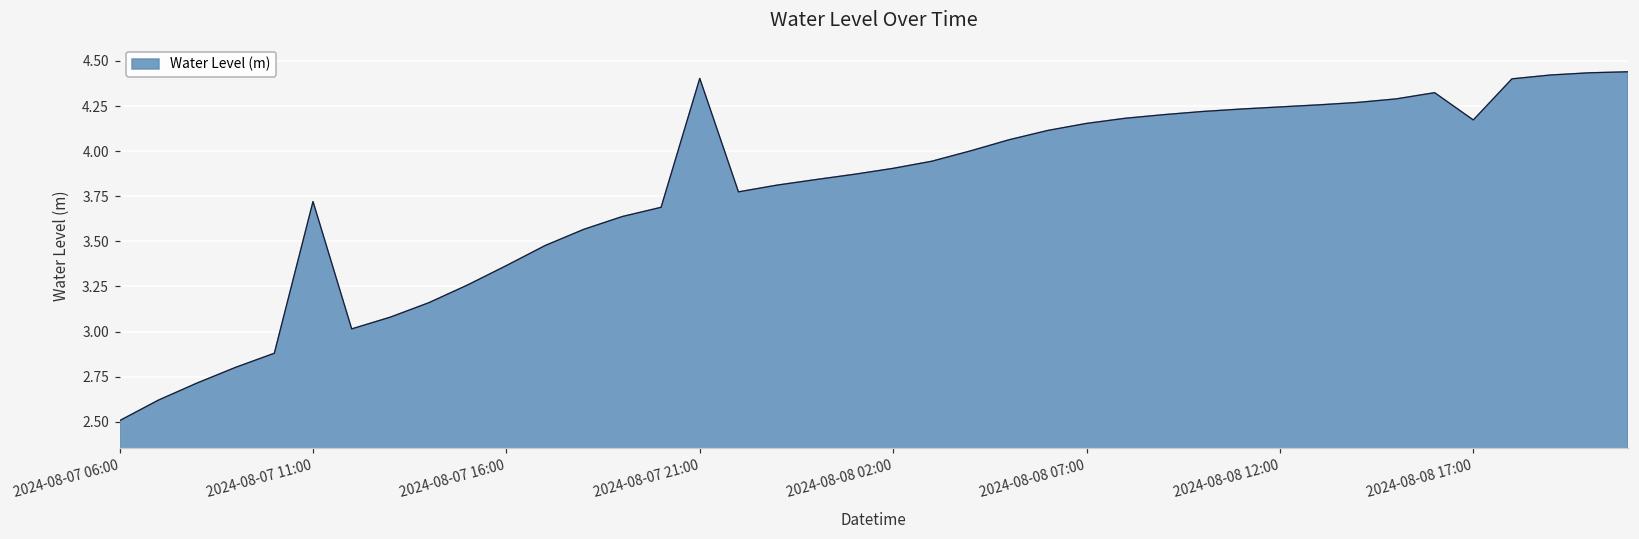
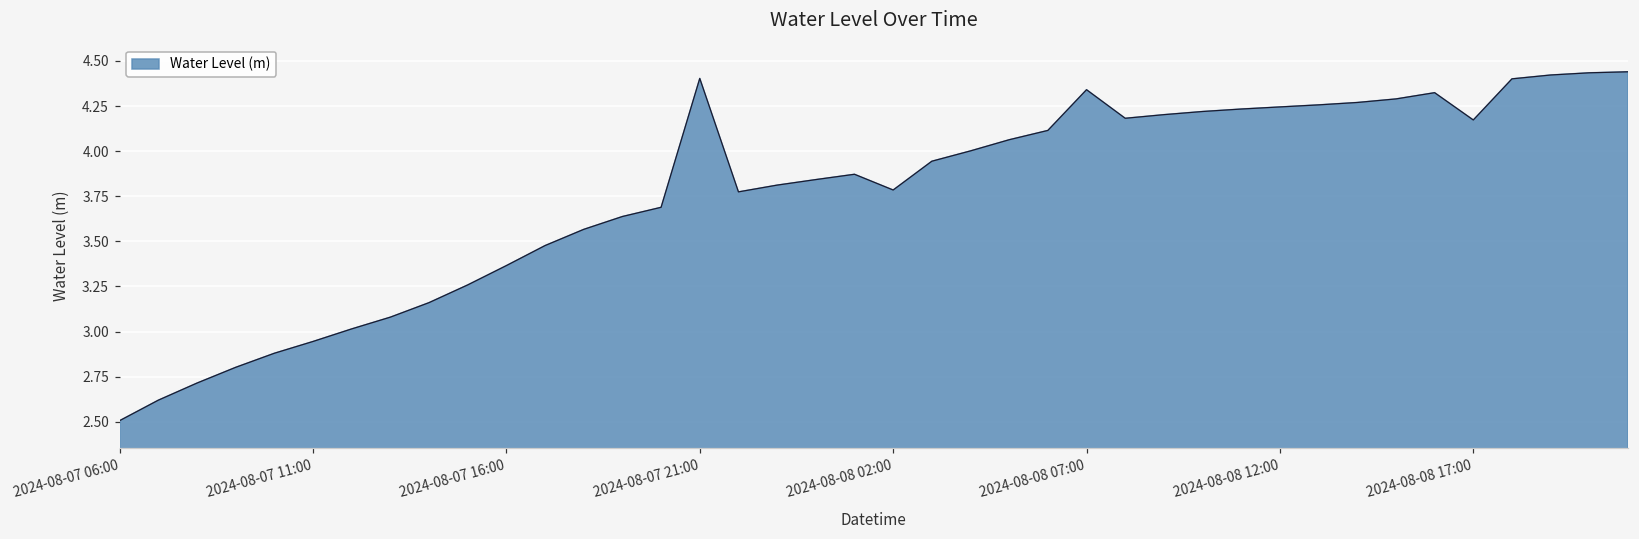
  {
    "2024-08-07 06:00": 2.51,
-   "2024-08-07 11:00": 3.72,
+   "2024-08-07 11:00": 2.95,
    "2024-08-07 16:00": 3.37,
    "2024-08-07 21:00": 4.40,
-   "2024-08-08 02:00": 3.90,
-   "2024-08-08 07:00": 4.15,
+   "2024-08-08 02:00": 3.78,
+   "2024-08-08 07:00": 4.34,
    "2024-08-08 12:00": 4.25,
    "2024-08-08 17:00": 4.17
  }
